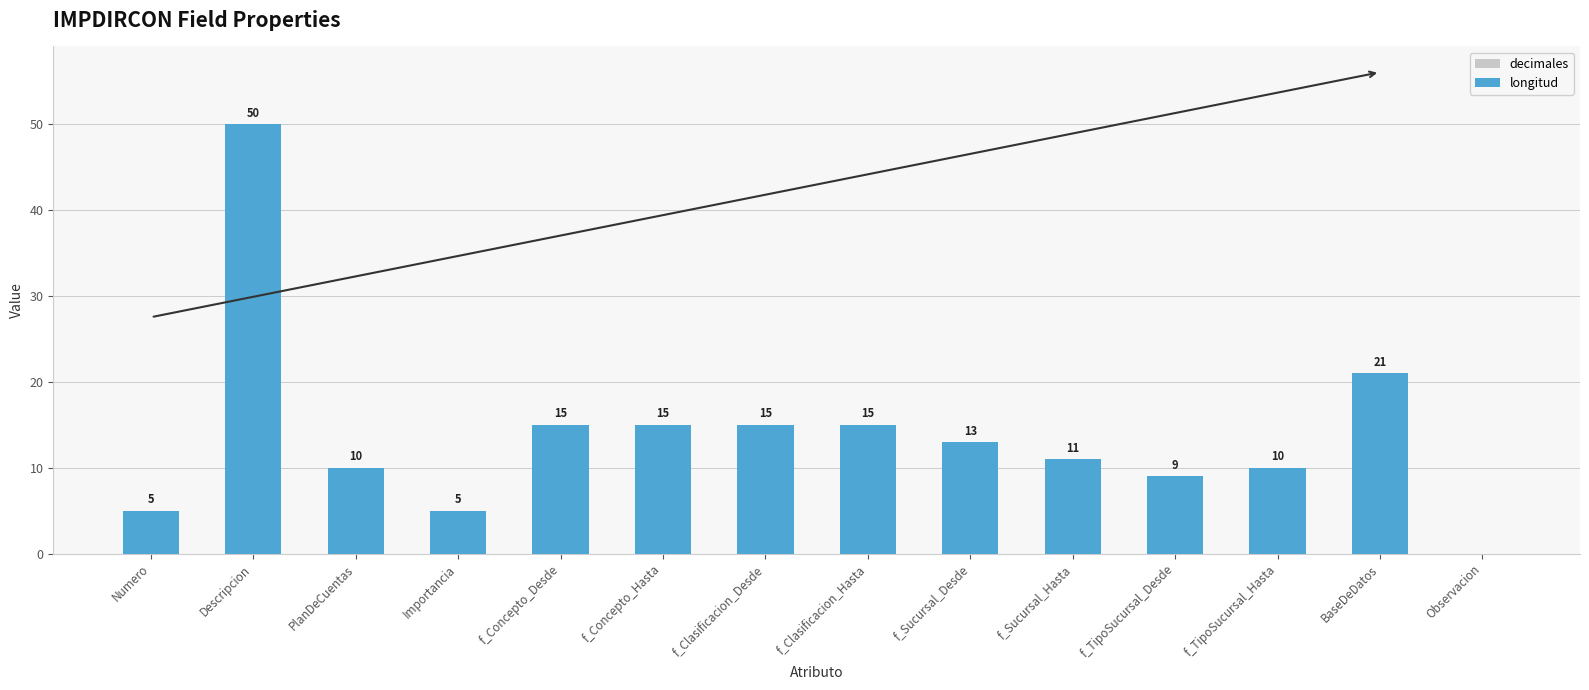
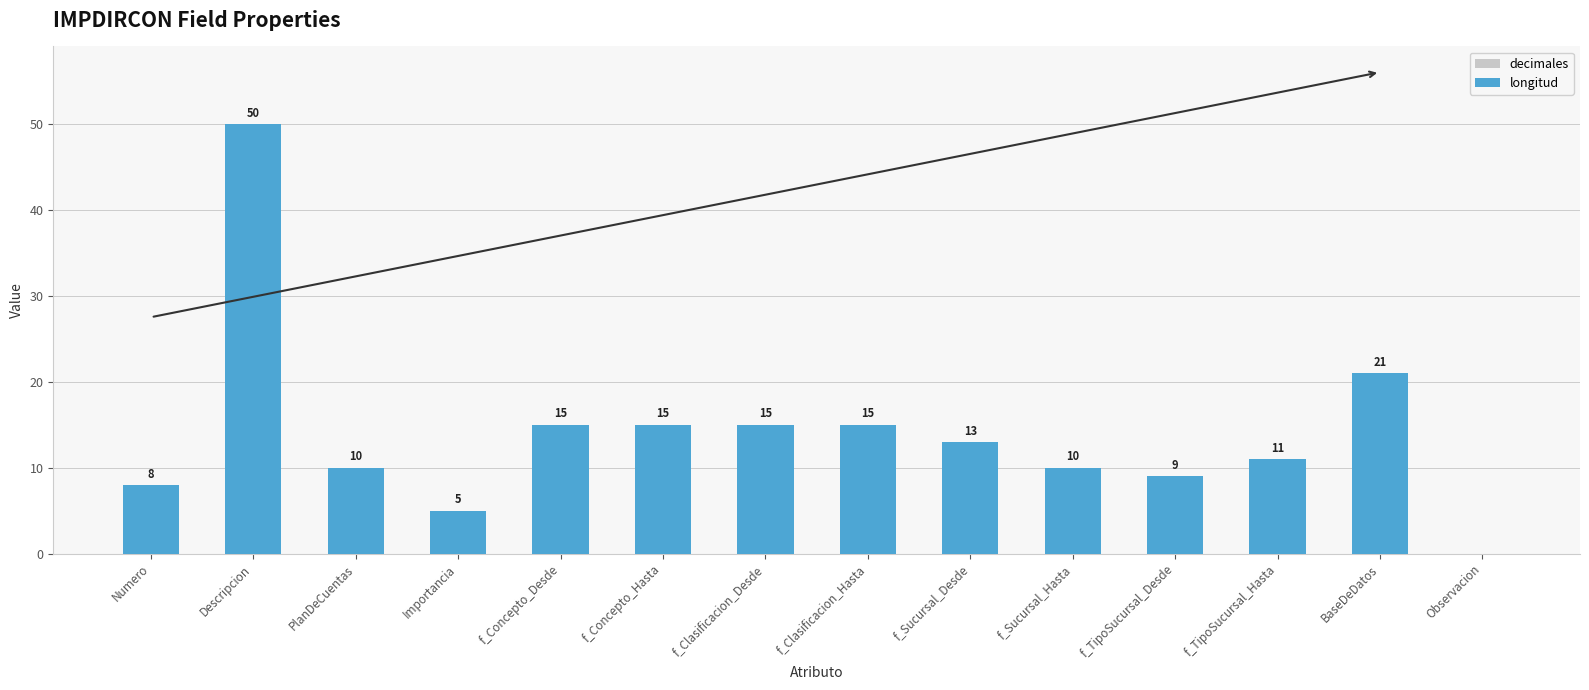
  {
    "decimales": {
      "Numero": 0,
      "Descripcion": 0,
      "PlanDeCuentas": 0,
      "Importancia": 0,
      "f_Concepto_Desde": 0,
      "f_Concepto_Hasta": 0,
      "f_Clasificacion_Desde": 0,
      "f_Clasificacion_Hasta": 0,
      "f_Sucursal_Desde": 0,
      "f_Sucursal_Hasta": 0,
      "f_TipoSucursal_Desde": 0,
      "f_TipoSucursal_Hasta": 0,
      "BaseDeDatos": 0,
      "Observacion": 0
    },
    "longitud": {
-     "Numero": 5,
+     "Numero": 8,
      "Descripcion": 50,
      "PlanDeCuentas": 10,
      "Importancia": 5,
      "f_Concepto_Desde": 15,
      "f_Concepto_Hasta": 15,
      "f_Clasificacion_Desde": 15,
      "f_Clasificacion_Hasta": 15,
      "f_Sucursal_Desde": 13,
-     "f_Sucursal_Hasta": 11,
+     "f_Sucursal_Hasta": 10,
      "f_TipoSucursal_Desde": 9,
-     "f_TipoSucursal_Hasta": 10,
+     "f_TipoSucursal_Hasta": 11,
      "BaseDeDatos": 21
    }
  }
